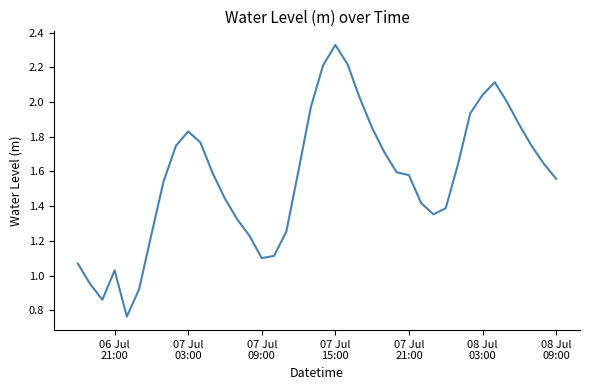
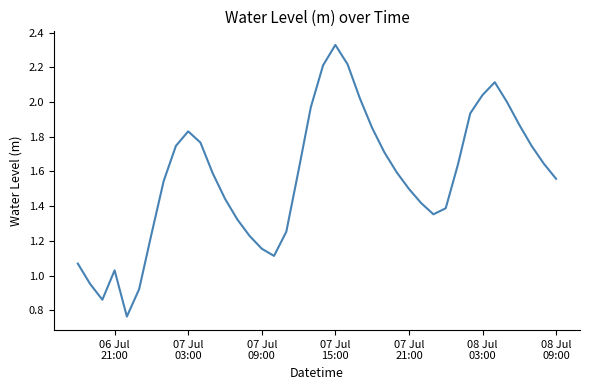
  {
    "06 Jul 21:00": 1.03,
    "07 Jul 03:00": 1.83,
-   "07 Jul 09:00": 1.10,
+   "07 Jul 09:00": 1.15,
    "07 Jul 15:00": 2.33,
-   "07 Jul 21:00": 1.58,
+   "07 Jul 21:00": 1.50,
    "08 Jul 03:00": 2.04,
    "08 Jul 09:00": 1.56
  }
